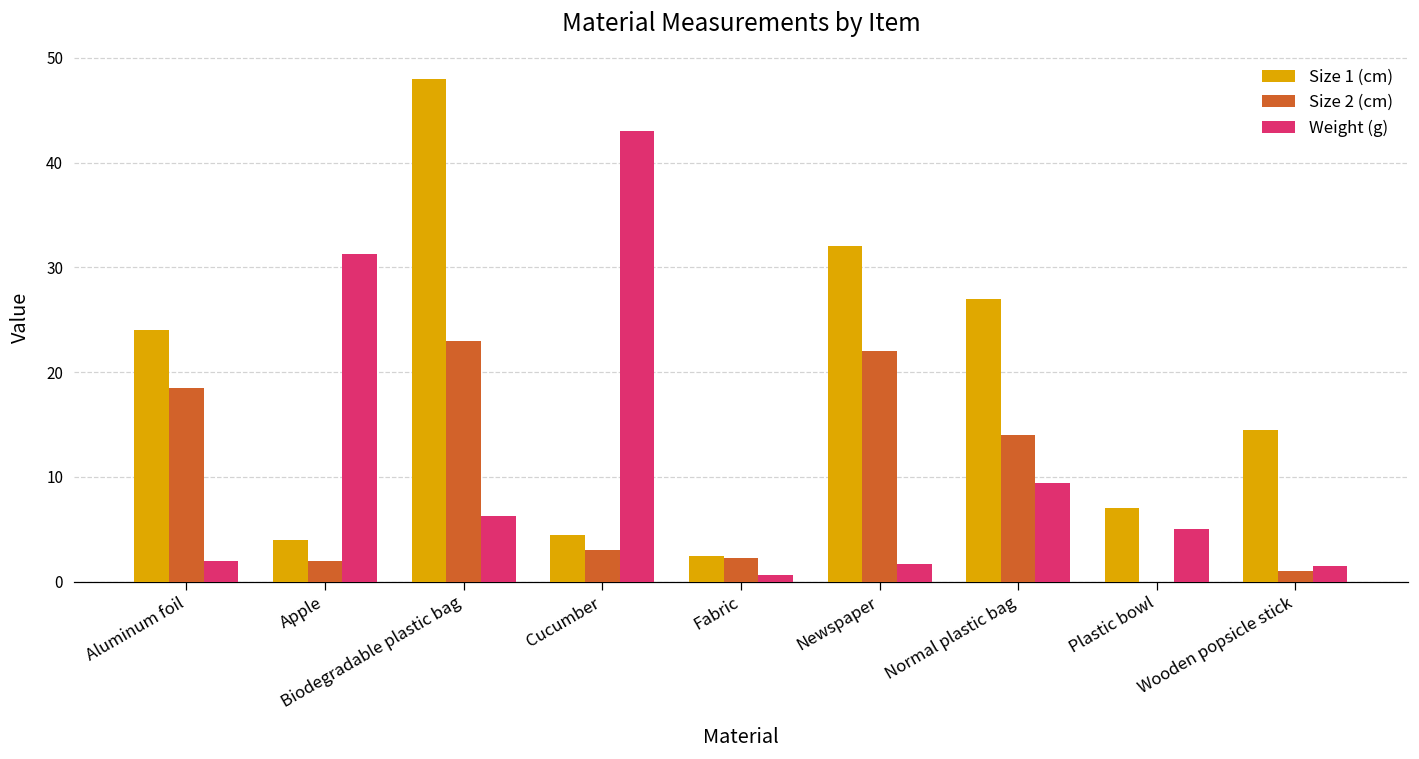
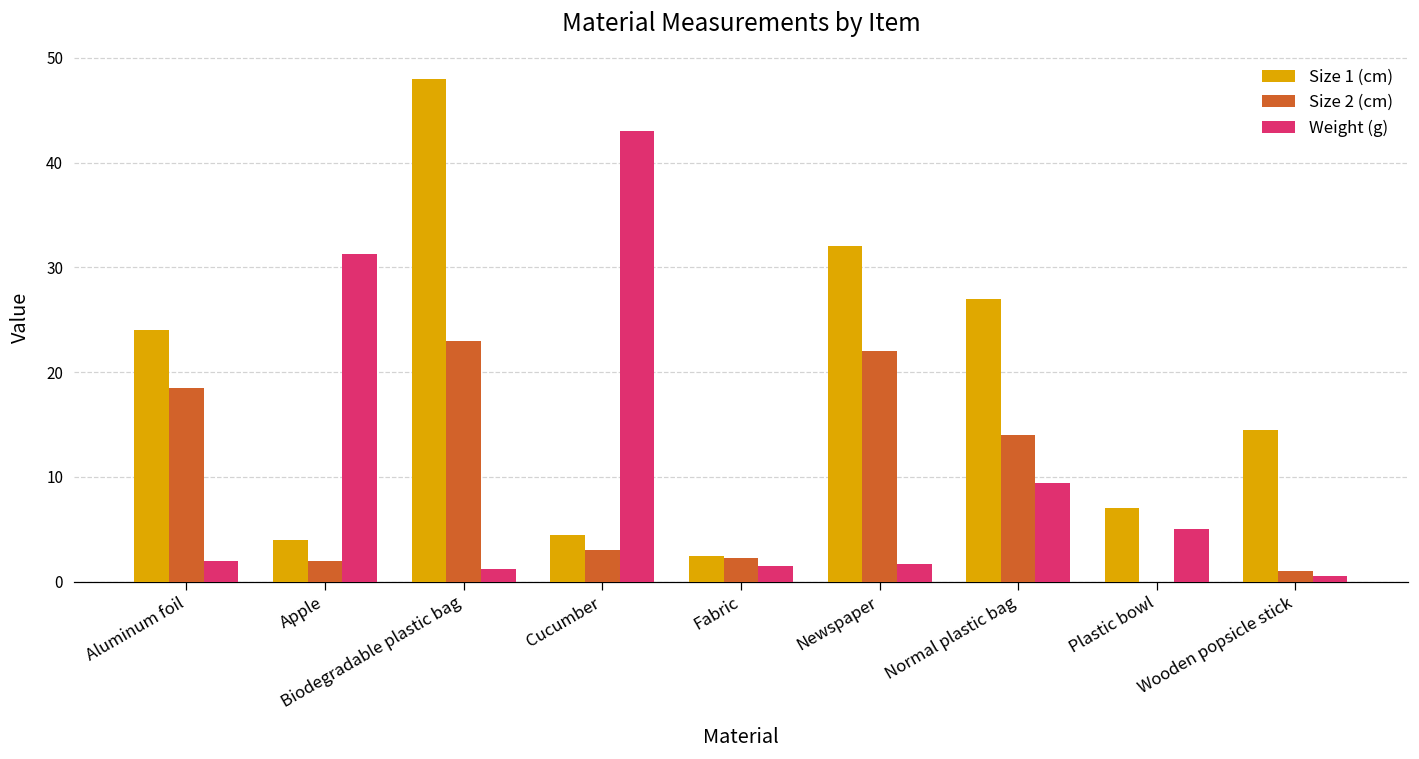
  {
    "Size 1 (cm)": {
      "Aluminum foil": 24,
      "Apple": 4,
      "Biodegradable plastic bag": 48,
      "Cucumber": 5,
      "Fabric": 3,
      "Newspaper": 32,
      "Normal plastic bag": 27,
      "Plastic bowl": 7,
      "Wooden popsicle stick": 15
    },
    "Size 2 (cm)": {
      "Aluminum foil": 19,
      "Apple": 2,
      "Biodegradable plastic bag": 23,
      "Cucumber": 3,
      "Fabric": 2,
      "Newspaper": 22,
      "Normal plastic bag": 14,
      "Plastic bowl": 0,
      "Wooden popsicle stick": 1
    },
    "Weight (g)": {
      "Aluminum foil": 2,
      "Apple": 31,
-     "Biodegradable plastic bag": 6,
+     "Biodegradable plastic bag": 1,
      "Cucumber": 43,
-     "Fabric": 1,
+     "Fabric": 2,
      "Newspaper": 2,
      "Normal plastic bag": 9,
      "Plastic bowl": 5,
-     "Wooden popsicle stick": 2
+     "Wooden popsicle stick": 1
    }
  }
